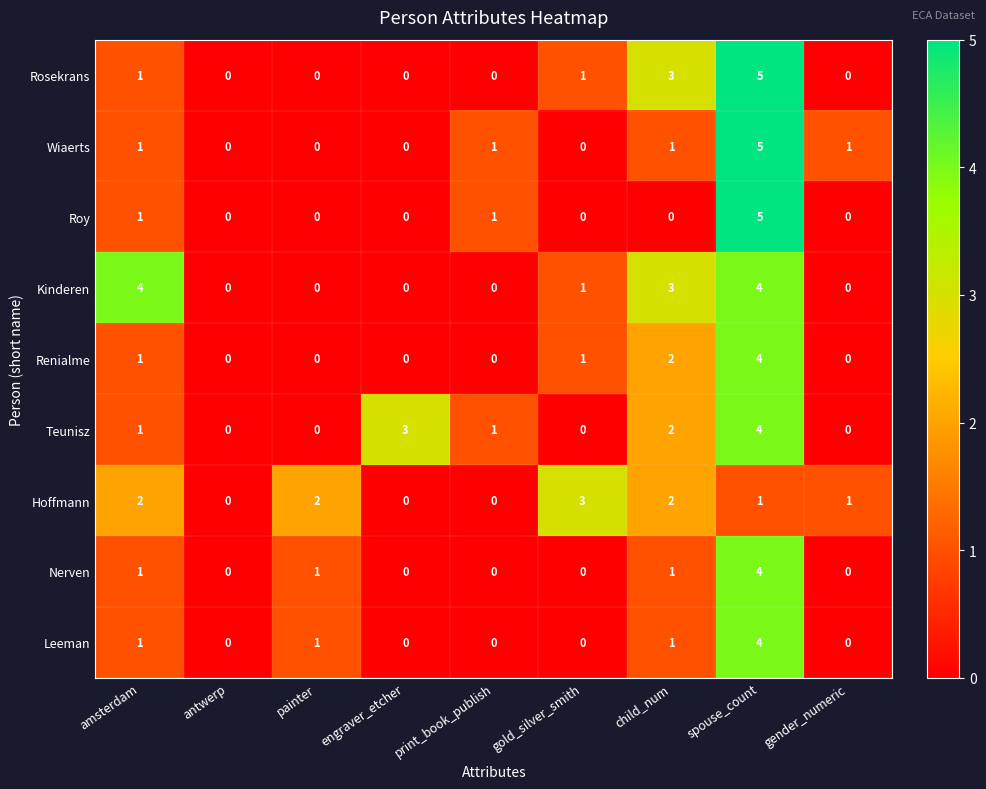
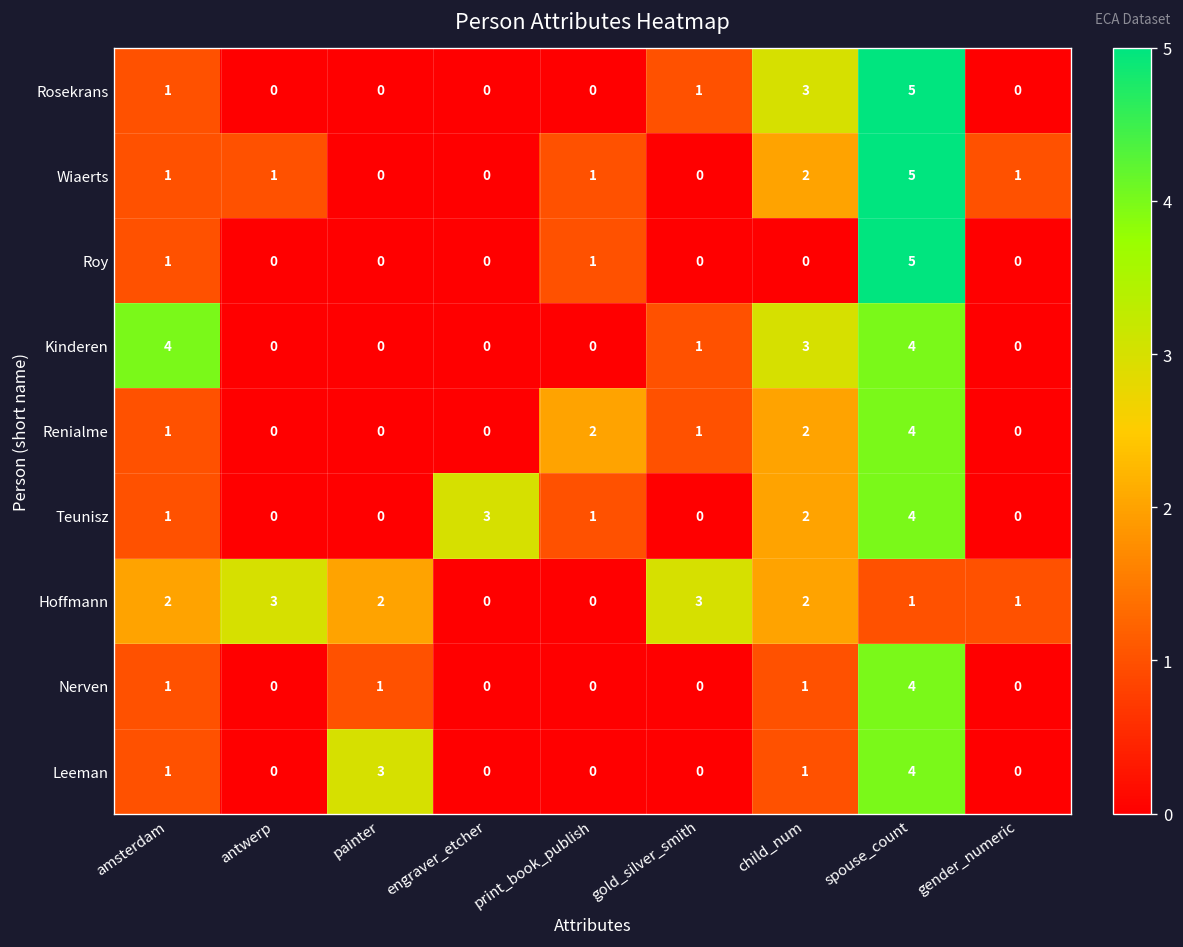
  {
    "Rosekrans": {
      "amsterdam": 1,
      "antwerp": 0,
      "painter": 0,
      "engraver_etcher": 0,
      "print_book_publish": 0,
      "gold_silver_smith": 1,
      "child_num": 3,
      "spouse_count": 5,
      "gender_numeric": 0
    },
    "Wiaerts": {
      "amsterdam": 1,
-     "antwerp": 0,
+     "antwerp": 1,
      "painter": 0,
      "engraver_etcher": 0,
      "print_book_publish": 1,
      "gold_silver_smith": 0,
-     "child_num": 1,
+     "child_num": 2,
      "spouse_count": 5,
      "gender_numeric": 1
    },
    "Roy": {
      "amsterdam": 1,
      "antwerp": 0,
      "painter": 0,
      "engraver_etcher": 0,
      "print_book_publish": 1,
      "gold_silver_smith": 0,
      "child_num": 0,
      "spouse_count": 5,
      "gender_numeric": 0
    },
    "Kinderen": {
      "amsterdam": 4,
      "antwerp": 0,
      "painter": 0,
      "engraver_etcher": 0,
      "print_book_publish": 0,
      "gold_silver_smith": 1,
      "child_num": 3,
      "spouse_count": 4,
      "gender_numeric": 0
    },
    "Renialme": {
      "amsterdam": 1,
      "antwerp": 0,
      "painter": 0,
      "engraver_etcher": 0,
-     "print_book_publish": 0,
+     "print_book_publish": 2,
      "gold_silver_smith": 1,
      "child_num": 2,
      "spouse_count": 4,
      "gender_numeric": 0
    },
    "Teunisz": {
      "amsterdam": 1,
      "antwerp": 0,
      "painter": 0,
      "engraver_etcher": 3,
      "print_book_publish": 1,
      "gold_silver_smith": 0,
      "child_num": 2,
      "spouse_count": 4,
      "gender_numeric": 0
    },
    "Hoffmann": {
      "amsterdam": 2,
-     "antwerp": 0,
+     "antwerp": 3,
      "painter": 2,
      "engraver_etcher": 0,
      "print_book_publish": 0,
      "gold_silver_smith": 3,
      "child_num": 2,
      "spouse_count": 1,
      "gender_numeric": 1
    },
    "Nerven": {
      "amsterdam": 1,
      "antwerp": 0,
      "painter": 1,
      "engraver_etcher": 0,
      "print_book_publish": 0,
      "gold_silver_smith": 0,
      "child_num": 1,
      "spouse_count": 4,
      "gender_numeric": 0
    },
    "Leeman": {
      "amsterdam": 1,
      "antwerp": 0,
-     "painter": 1,
+     "painter": 3,
      "engraver_etcher": 0,
      "print_book_publish": 0,
      "gold_silver_smith": 0,
      "child_num": 1,
      "spouse_count": 4,
      "gender_numeric": 0
    }
  }
